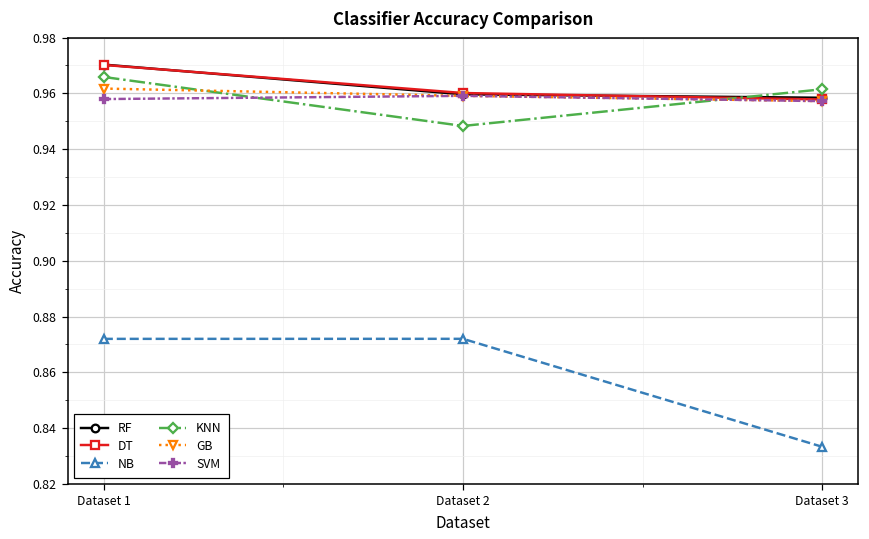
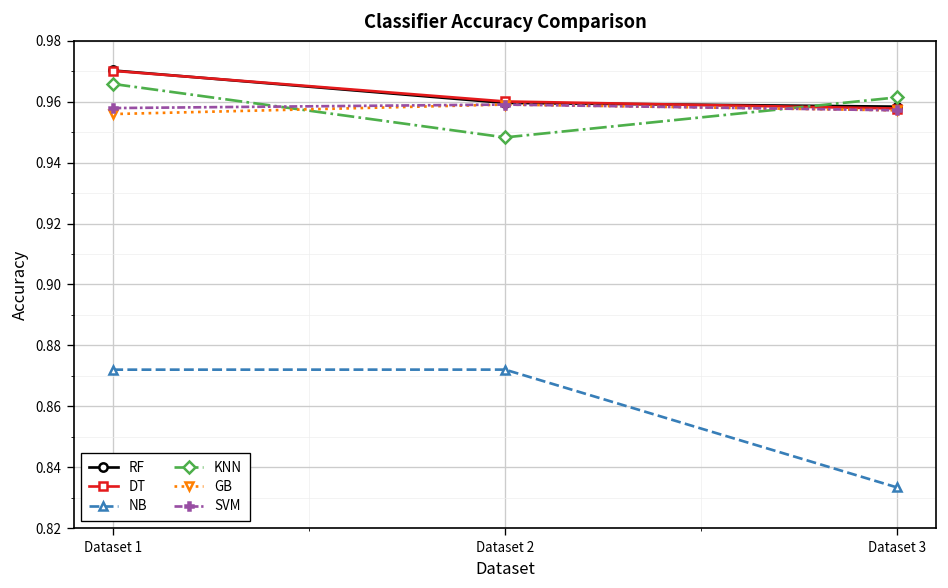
  {
    "NB": {
      "Dataset 1": 0.872,
      "Dataset 2": 0.872,
      "Dataset 3": 0.833
    },
    "KNN": {
      "Dataset 1": 0.966,
      "Dataset 2": 0.948,
      "Dataset 3": 0.961
    },
    "GB": {
-     "Dataset 1": 0.962
+     "Dataset 1": 0.956
    },
    "SVM": {
      "Dataset 1": 0.958
    }
  }
